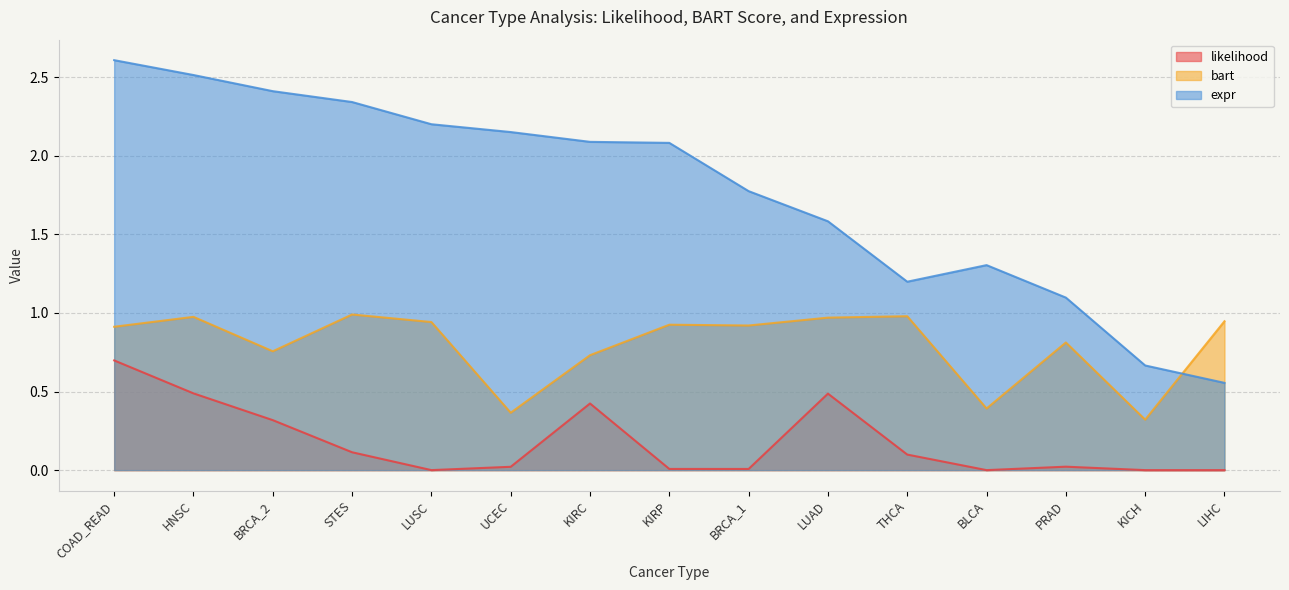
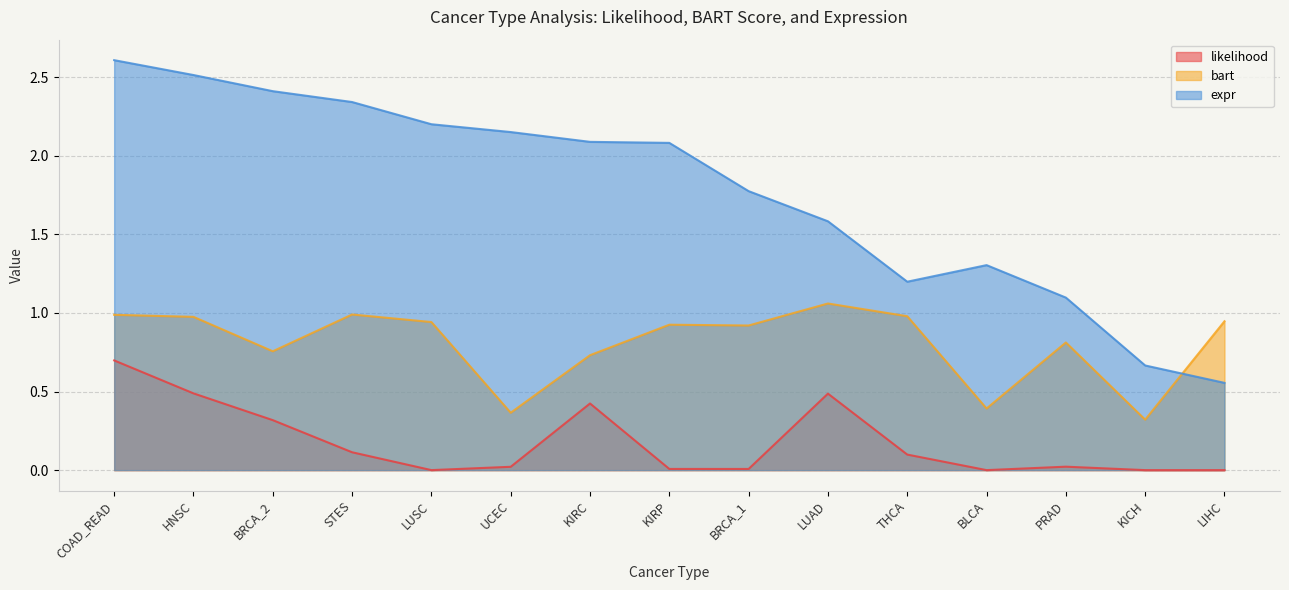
  {
    "likelihood": {
      "COAD_READ": 0.70,
      "HNSC": 0.49,
      "BRCA_2": 0.32,
      "STES": 0.11,
      "LUSC": 0.00,
      "UCEC": 0.02,
      "KIRC": 0.42,
      "KIRP": 0.01,
      "BRCA_1": 0.01,
      "LUAD": 0.49,
      "THCA": 0.10,
      "BLCA": 0.00,
      "PRAD": 0.02,
      "KICH": 0.00,
      "LIHC": 0.00
    },
    "bart": {
-     "COAD_READ": 0.91,
+     "COAD_READ": 0.99,
      "HNSC": 0.98,
      "BRCA_2": 0.76,
      "STES": 0.99,
      "LUSC": 0.94,
      "UCEC": 0.37,
      "KIRC": 0.73,
      "KIRP": 0.93,
      "BRCA_1": 0.92,
-     "LUAD": 0.97,
+     "LUAD": 1.06,
      "THCA": 0.98,
      "BLCA": 0.39,
      "PRAD": 0.81,
      "KICH": 0.32,
      "LIHC": 0.95
    },
    "expr": {
      "COAD_READ": 2.61,
      "HNSC": 2.51,
      "BRCA_2": 2.41,
      "STES": 2.34,
      "LUSC": 2.20,
      "UCEC": 2.15,
      "KIRC": 2.09,
      "KIRP": 2.08,
      "BRCA_1": 1.77,
      "LUAD": 1.58,
      "THCA": 1.20,
      "BLCA": 1.30,
      "PRAD": 1.10,
      "KICH": 0.67,
      "LIHC": 0.56
    }
  }
